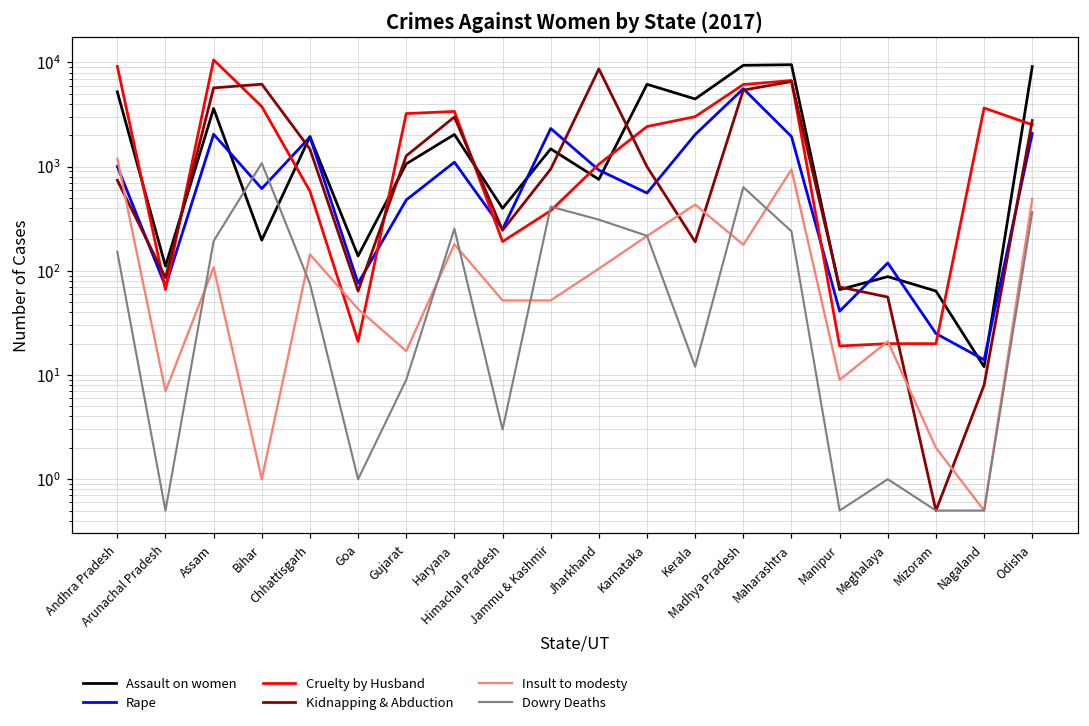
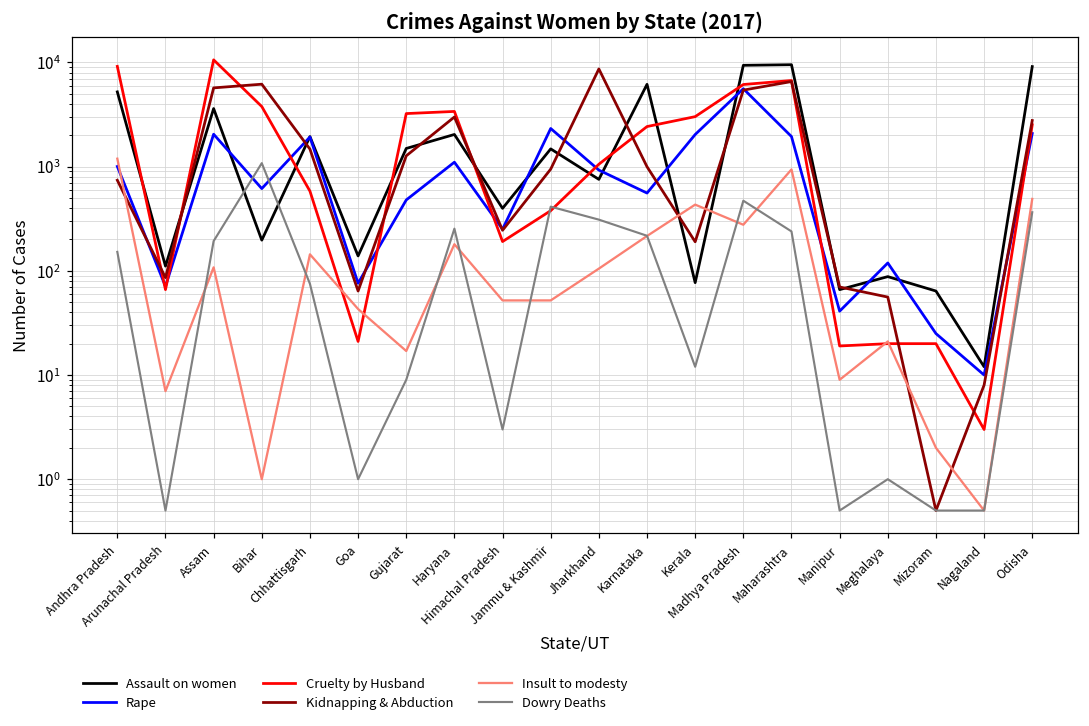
  {
    "Assault on women": {
      "Andhra Pradesh": 5000,
      "Arunachal Pradesh": 110,
      "Assam": 3600,
      "Bihar": 200,
      "Goa": 140,
-     "Gujarat": 1100,
+     "Gujarat": 1500,
      "Haryana": 2000,
      "Himachal Pradesh": 400,
      "Jammu & Kashmir": 1500,
      "Jharkhand": 800,
      "Karnataka": 6000,
-     "Kerala": 4000,
+     "Kerala": 80,
      "Madhya Pradesh": 9000,
      "Maharashtra": 10000,
      "Meghalaya": 90,
      "Mizoram": 60,
      "Nagaland": 12,
      "Odisha": 9000
    },
    "Rape": {
      "Andhra Pradesh": 1000,
      "Arunachal Pradesh": 70,
      "Assam": 2000,
      "Bihar": 600,
      "Goa": 80,
      "Gujarat": 500,
      "Haryana": 1100,
      "Jammu & Kashmir": 2300,
      "Jharkhand": 900,
      "Karnataka": 600,
      "Kerala": 2000,
      "Maharashtra": 1900,
      "Manipur": 41,
      "Meghalaya": 120,
      "Mizoram": 25,
-     "Nagaland": 14,
+     "Nagaland": 10,
      "Odisha": 2100
    },
    "Cruelty by Husband": {
      "Andhra Pradesh": 9000,
      "Arunachal Pradesh": 70,
      "Assam": 11000,
      "Bihar": 3800,
      "Chhattisgarh": 600,
      "Goa": 21,
      "Gujarat": 3200,
      "Haryana": 3400,
      "Himachal Pradesh": 190,
      "Jammu & Kashmir": 380,
      "Jharkhand": 1100,
      "Karnataka": 2400,
      "Kerala": 3000,
      "Madhya Pradesh": 6000,
      "Manipur": 19,
      "Mizoram": 20,
-     "Nagaland": 3700,
+     "Nagaland": 3,
      "Odisha": 2500
    },
    "Kidnapping & Abduction": {
      "Andhra Pradesh": 700,
      "Arunachal Pradesh": 90,
      "Assam": 6000,
      "Bihar": 6000,
      "Chhattisgarh": 1500,
      "Goa": 60,
      "Gujarat": 1300,
      "Haryana": 3000,
      "Jammu & Kashmir": 900,
      "Jharkhand": 9000,
      "Karnataka": 1000,
      "Kerala": 190,
      "Meghalaya": 60,
      "Nagaland": 8,
      "Odisha": 2800
    },
    "Insult to modesty": {
      "Andhra Pradesh": 1200,
      "Arunachal Pradesh": 7,
      "Assam": 110,
      "Bihar": 1,
      "Chhattisgarh": 140,
      "Goa": 40,
      "Gujarat": 17,
      "Haryana": 180,
      "Himachal Pradesh": 50,
      "Jammu & Kashmir": 50,
      "Jharkhand": 110,
      "Kerala": 400,
-     "Madhya Pradesh": 180,
+     "Madhya Pradesh": 280,
      "Maharashtra": 900,
      "Manipur": 9,
      "Mizoram": 2,
      "Odisha": 500
    },
    "Dowry Deaths": {
      "Andhra Pradesh": 150,
      "Arunachal Pradesh": 0.5,
      "Assam": 190,
      "Bihar": 1100,
      "Chhattisgarh": 80,
      "Goa": 1,
      "Gujarat": 9,
      "Haryana": 250,
      "Himachal Pradesh": 3,
      "Jammu & Kashmir": 400,
      "Jharkhand": 310,
      "Kerala": 12,
-     "Madhya Pradesh": 600,
+     "Madhya Pradesh": 500,
      "Maharashtra": 240,
      "Manipur": 0.5,
      "Meghalaya": 1,
      "Odisha": 370
    }
  }
